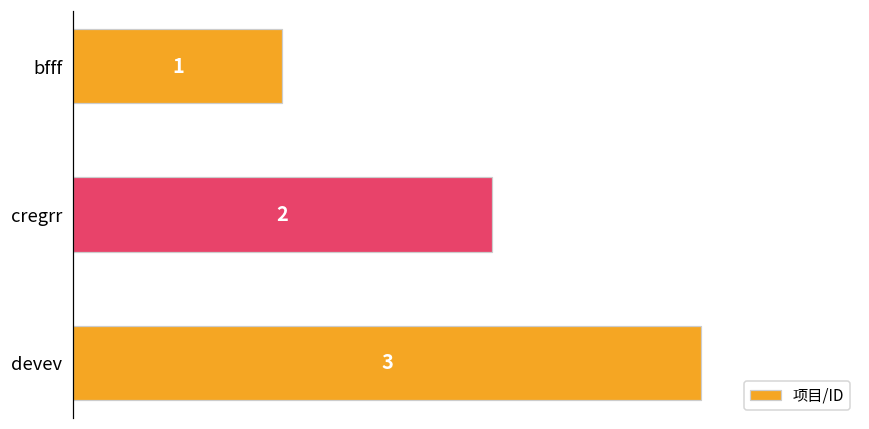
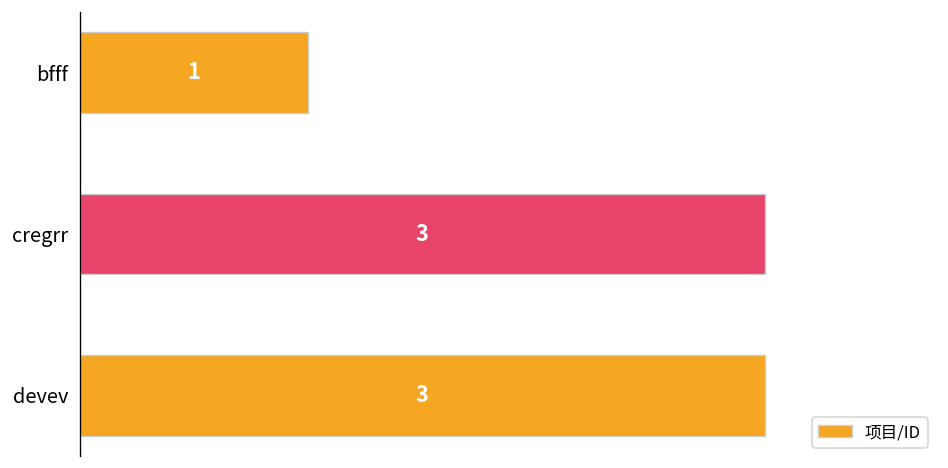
  {
    "bfff": 1,
-   "cregrr": 2,
+   "cregrr": 3,
    "devev": 3
  }
